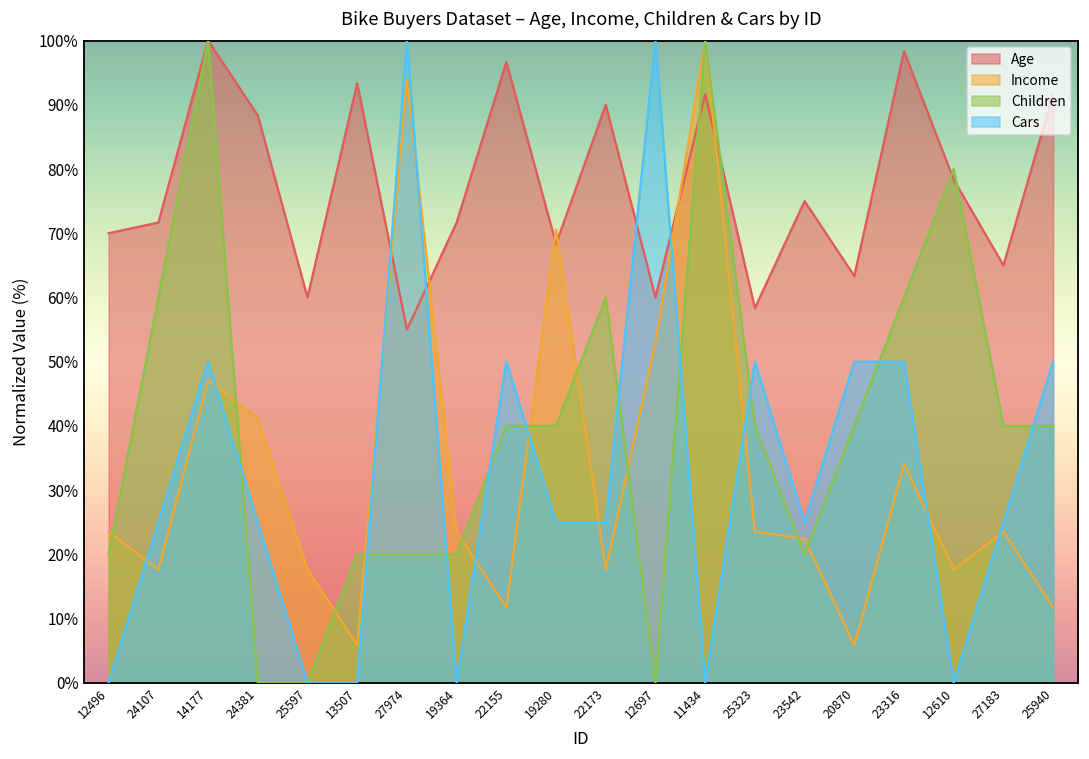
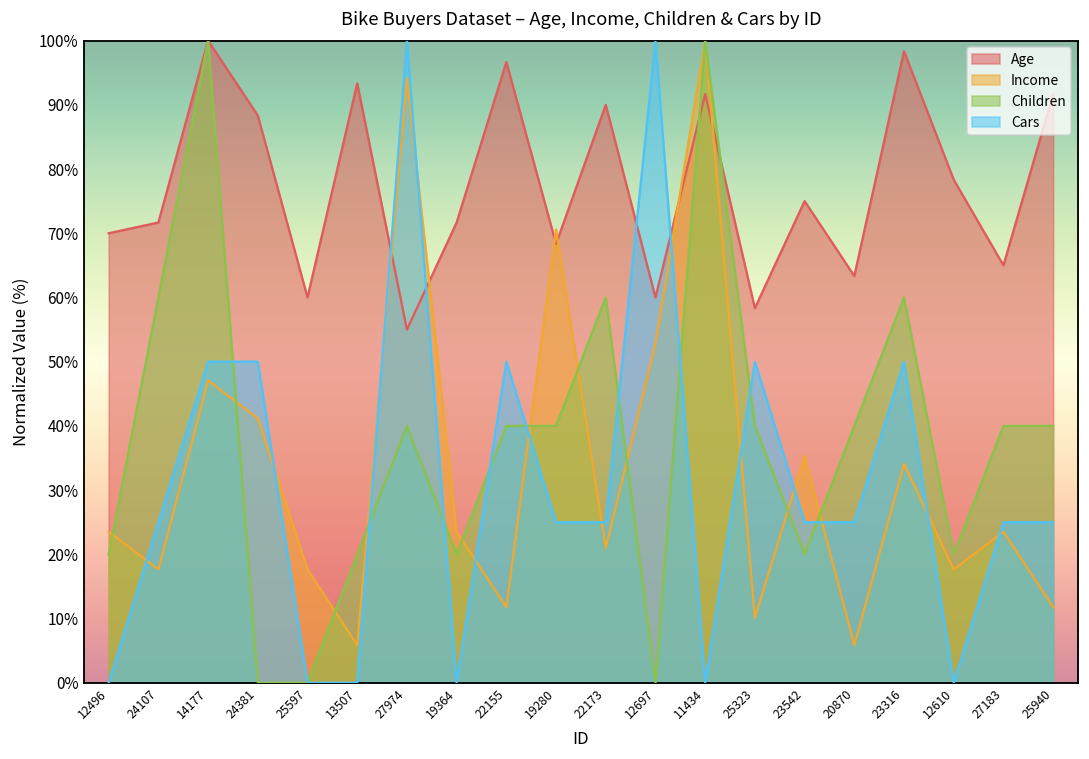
  {
    "Age": {
      "12496": "70%",
      "24107": "72%",
      "24381": "88%",
      "25597": "60%",
      "13507": "93%",
      "27974": "55%",
      "19364": "72%",
      "22155": "97%",
      "19280": "68%",
      "22173": "90%",
      "12697": "60%",
      "11434": "92%",
      "25323": "58%",
      "23542": "75%",
      "20870": "63%",
      "23316": "98%",
      "12610": "78%",
      "27183": "65%"
    },
    "Income": {
      "12496": "24%",
      "24107": "18%",
      "14177": "47%",
      "24381": "41%",
      "25597": "18%",
      "13507": "6%",
      "27974": "94%",
      "19364": "24%",
      "22155": "12%",
      "19280": "71%",
-     "22173": "18%",
+     "22173": "21%",
      "12697": "53%",
-     "25323": "24%",
-     "23542": "22%",
+     "25323": "10%",
+     "23542": "35%",
      "20870": "6%",
      "23316": "34%",
      "12610": "18%",
      "27183": "24%",
      "25940": "12%"
    },
    "Children": {
      "12496": "20%",
      "24107": "60%",
      "24381": "0%",
      "13507": "20%",
-     "27974": "20%",
+     "27974": "40%",
      "19364": "20%",
      "22155": "40%",
      "19280": "40%",
      "22173": "60%",
      "12697": "0%",
      "25323": "40%",
      "23542": "20%",
      "20870": "40%",
      "23316": "60%",
-     "12610": "80%",
+     "12610": "20%",
      "27183": "40%",
      "25940": "40%"
    },
    "Cars": {
      "12496": "0%",
      "24107": "25%",
      "14177": "50%",
-     "24381": "25%",
+     "24381": "50%",
      "13507": "0%",
      "27974": "100%",
      "19364": "0%",
      "22155": "50%",
      "19280": "25%",
      "22173": "25%",
      "12697": "100%",
      "11434": "0%",
      "25323": "50%",
      "23542": "25%",
-     "20870": "50%",
+     "20870": "25%",
      "23316": "50%",
      "12610": "0%",
      "27183": "25%",
-     "25940": "50%"
+     "25940": "25%"
    }
  }
